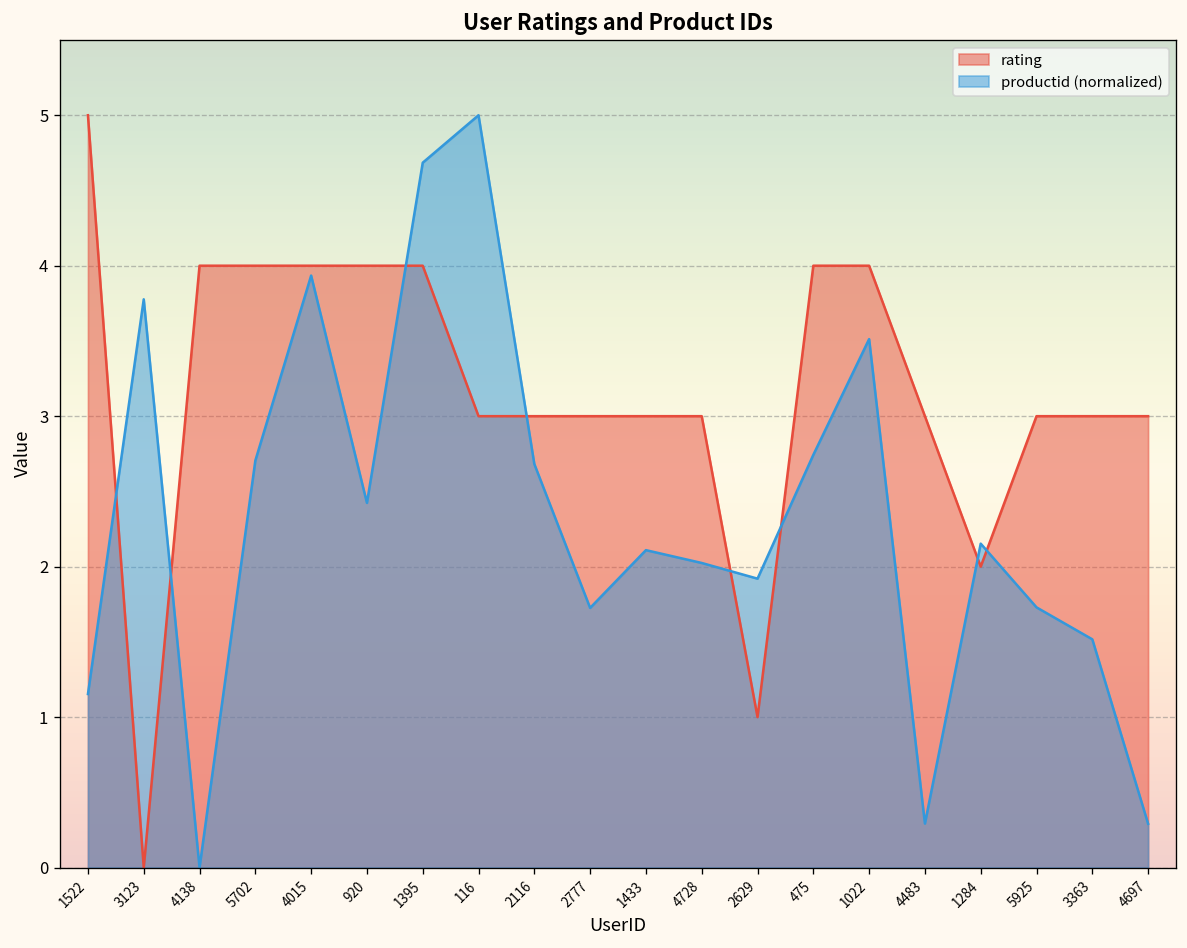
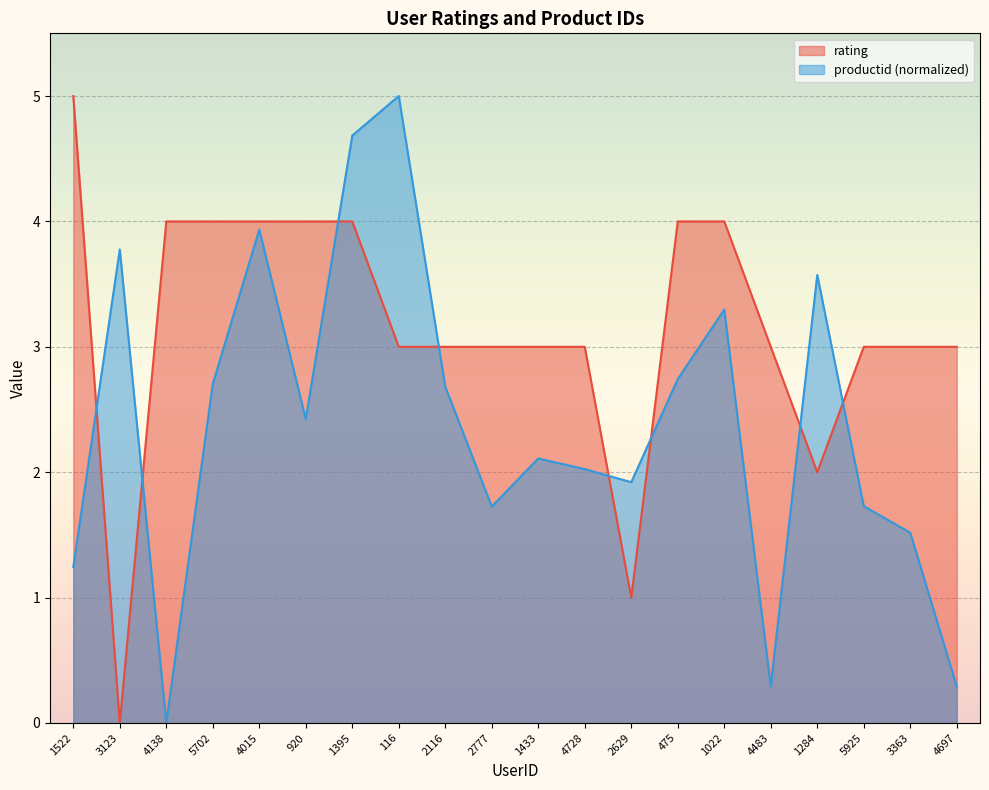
  {
    "rating": {
      "1522": 5.00,
      "3123": 0.00,
      "4138": 4.00,
      "5702": 4.00,
      "4015": 4.00,
      "920": 4.00,
      "1395": 4.00,
      "116": 3.00,
      "2116": 3.00,
      "2777": 3.00,
      "1433": 3.00,
      "4728": 3.00,
      "2629": 1.00,
      "475": 4.00,
      "1022": 4.00,
      "4483": 3.00,
      "1284": 2.00,
      "5925": 3.00,
      "3363": 3.00,
      "4697": 3.00
    },
    "productid (normalized)": {
-     "1522": 1.15,
+     "1522": 1.24,
      "3123": 3.78,
      "4138": 0.00,
      "5702": 2.70,
      "4015": 3.93,
      "920": 2.42,
      "1395": 4.68,
      "116": 5.00,
      "2116": 2.68,
      "2777": 1.73,
      "1433": 2.11,
      "4728": 2.02,
      "2629": 1.92,
      "475": 2.74,
-     "1022": 3.51,
+     "1022": 3.30,
      "4483": 0.29,
-     "1284": 2.15,
+     "1284": 3.57,
      "5925": 1.73,
      "3363": 1.52,
      "4697": 0.29
    }
  }
